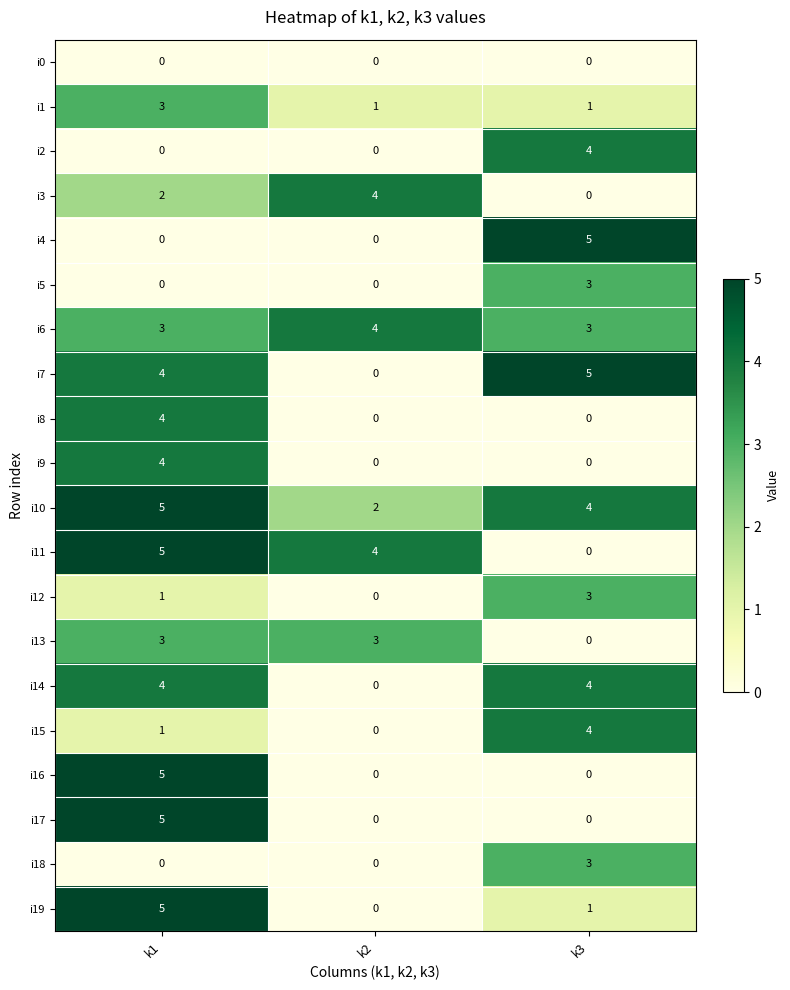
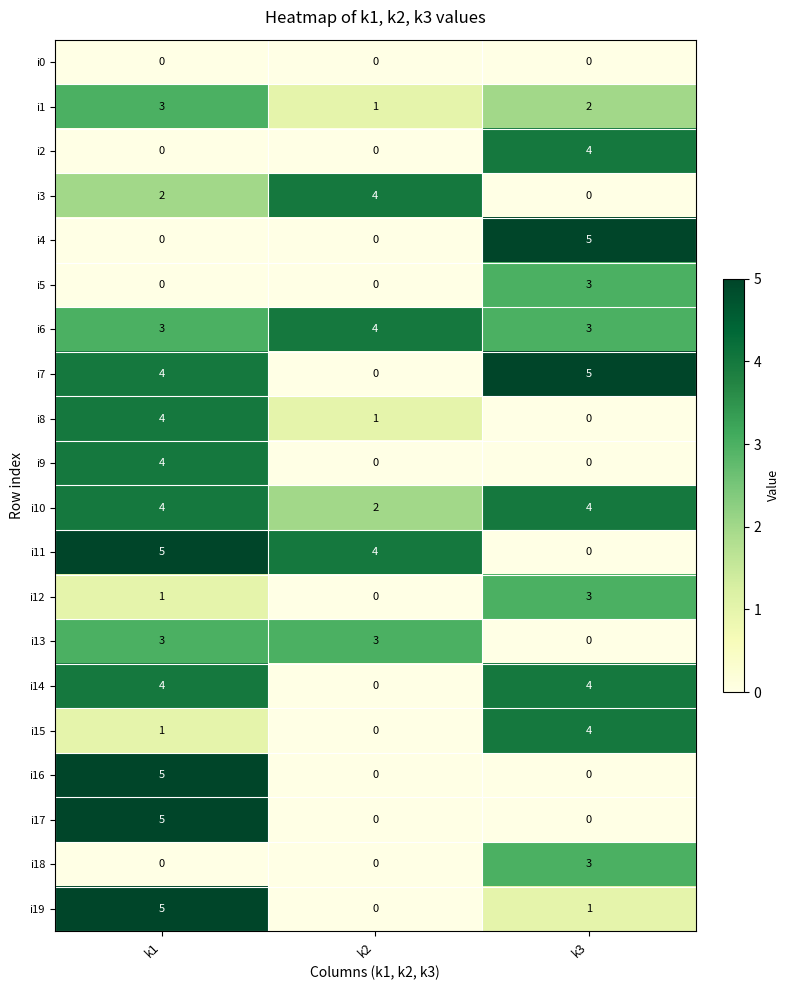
  {
    "i0": {
      "k1": 0,
      "k2": 0,
      "k3": 0
    },
    "i1": {
      "k1": 3,
      "k2": 1,
-     "k3": 1
+     "k3": 2
    },
    "i2": {
      "k1": 0,
      "k2": 0,
      "k3": 4
    },
    "i3": {
      "k1": 2,
      "k2": 4,
      "k3": 0
    },
    "i4": {
      "k1": 0,
      "k2": 0,
      "k3": 5
    },
    "i5": {
      "k1": 0,
      "k2": 0,
      "k3": 3
    },
    "i6": {
      "k1": 3,
      "k2": 4,
      "k3": 3
    },
    "i7": {
      "k1": 4,
      "k2": 0,
      "k3": 5
    },
    "i8": {
      "k1": 4,
-     "k2": 0,
+     "k2": 1,
      "k3": 0
    },
    "i9": {
      "k1": 4,
      "k2": 0,
      "k3": 0
    },
    "i10": {
-     "k1": 5,
+     "k1": 4,
      "k2": 2,
      "k3": 4
    },
    "i11": {
      "k1": 5,
      "k2": 4,
      "k3": 0
    },
    "i12": {
      "k1": 1,
      "k2": 0,
      "k3": 3
    },
    "i13": {
      "k1": 3,
      "k2": 3,
      "k3": 0
    },
    "i14": {
      "k1": 4,
      "k2": 0,
      "k3": 4
    },
    "i15": {
      "k1": 1,
      "k2": 0,
      "k3": 4
    },
    "i16": {
      "k1": 5,
      "k2": 0,
      "k3": 0
    },
    "i17": {
      "k1": 5,
      "k2": 0,
      "k3": 0
    },
    "i18": {
      "k1": 0,
      "k2": 0,
      "k3": 3
    },
    "i19": {
      "k1": 5,
      "k2": 0,
      "k3": 1
    }
  }
